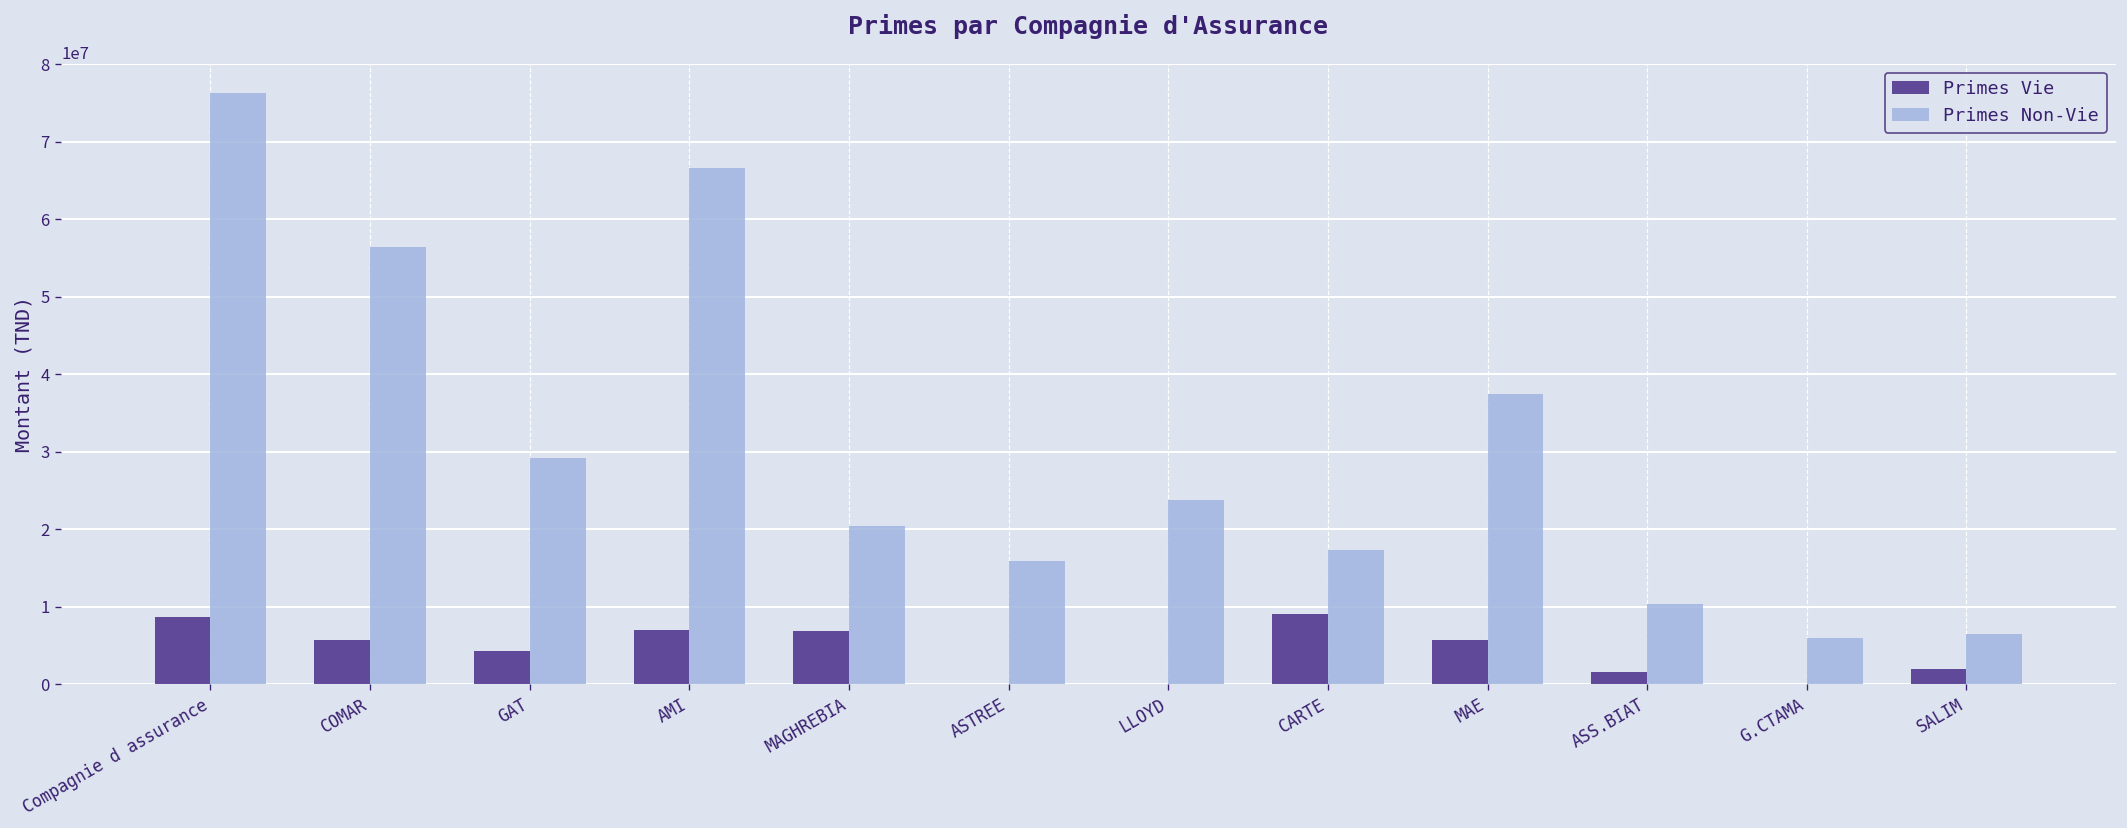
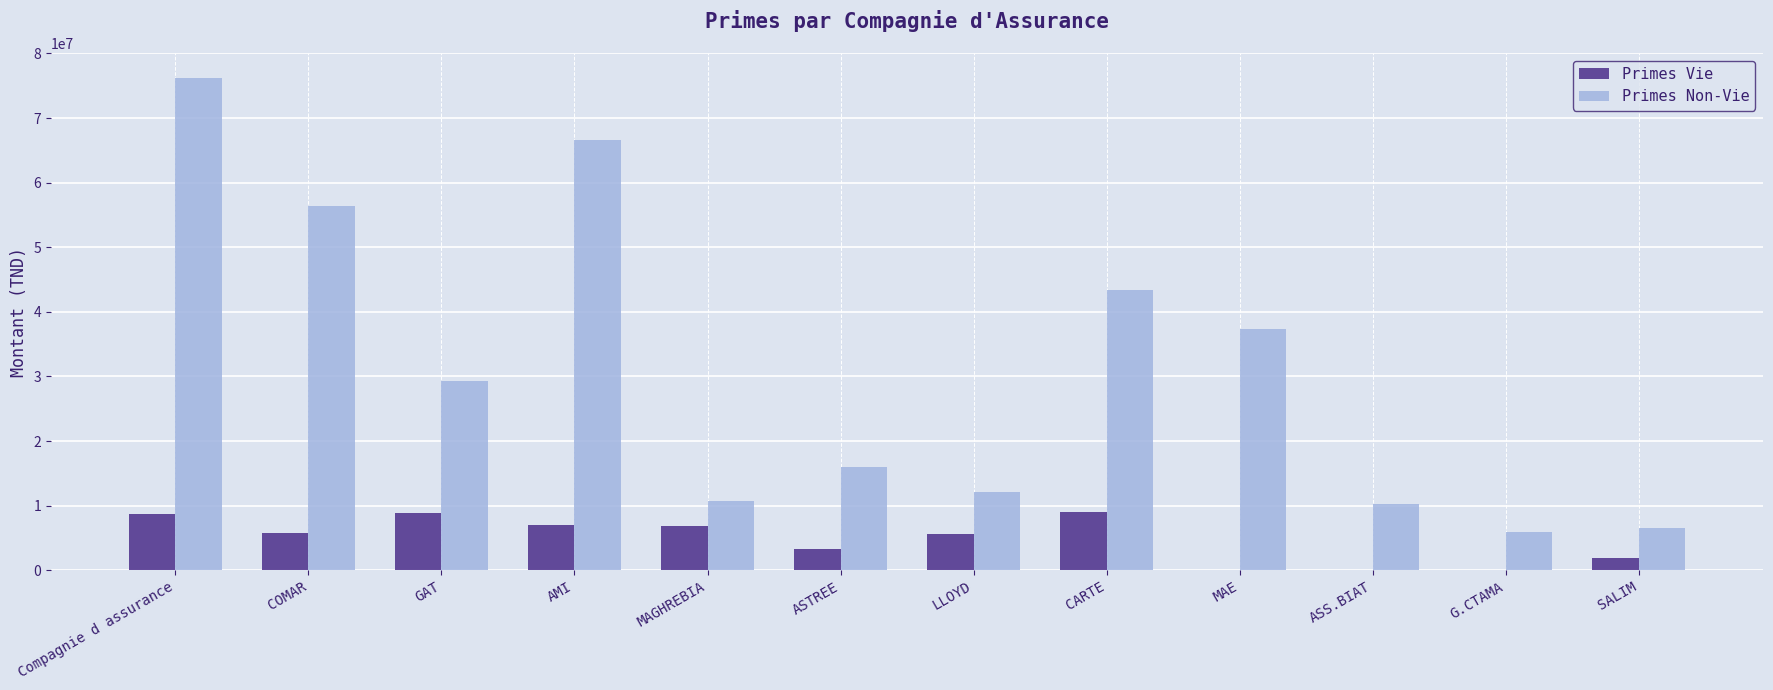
  {
    "Primes Vie": {
      "Compagnie d assurance": 9000000,
      "COMAR": 6000000,
-     "GAT": 4000000,
+     "GAT": 9000000,
      "AMI": 7000000,
      "MAGHREBIA": 7000000,
-     "ASTREE": 0,
-     "LLOYD": 0,
+     "ASTREE": 3000000,
+     "LLOYD": 6000000,
      "CARTE": 9000000,
-     "MAE": 6000000,
-     "ASS.BIAT": 2000000,
+     "MAE": 0,
+     "ASS.BIAT": 0,
      "G.CTAMA": 0,
      "SALIM": 2000000
    },
    "Primes Non-Vie": {
      "Compagnie d assurance": 76000000,
      "COMAR": 56000000,
      "GAT": 29000000,
      "AMI": 67000000,
-     "MAGHREBIA": 20000000,
+     "MAGHREBIA": 11000000,
      "ASTREE": 16000000,
-     "LLOYD": 24000000,
-     "CARTE": 17000000,
+     "LLOYD": 12000000,
+     "CARTE": 43000000,
      "MAE": 37000000,
      "ASS.BIAT": 10000000,
      "G.CTAMA": 6000000,
      "SALIM": 6000000
    }
  }
